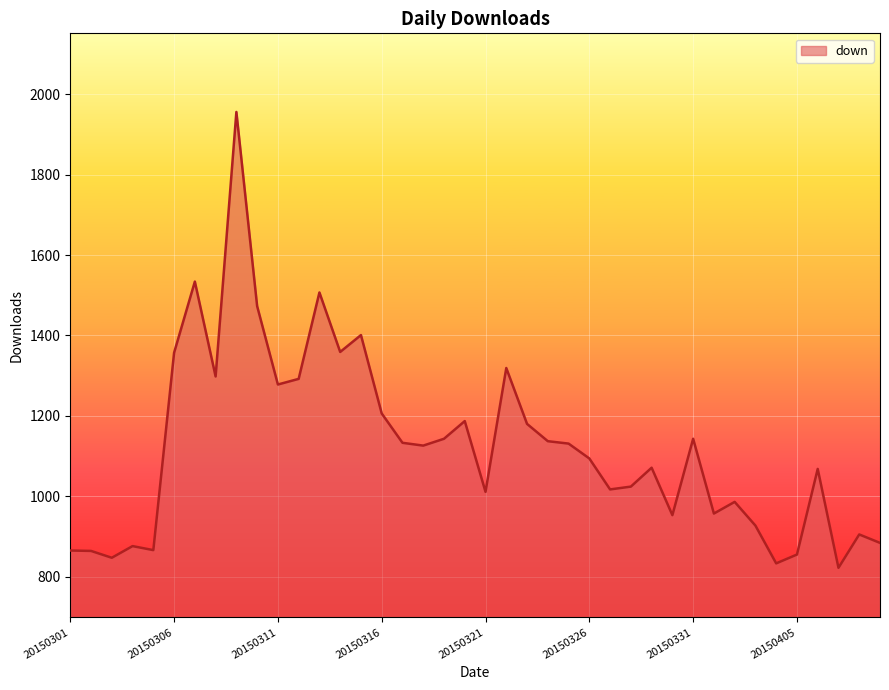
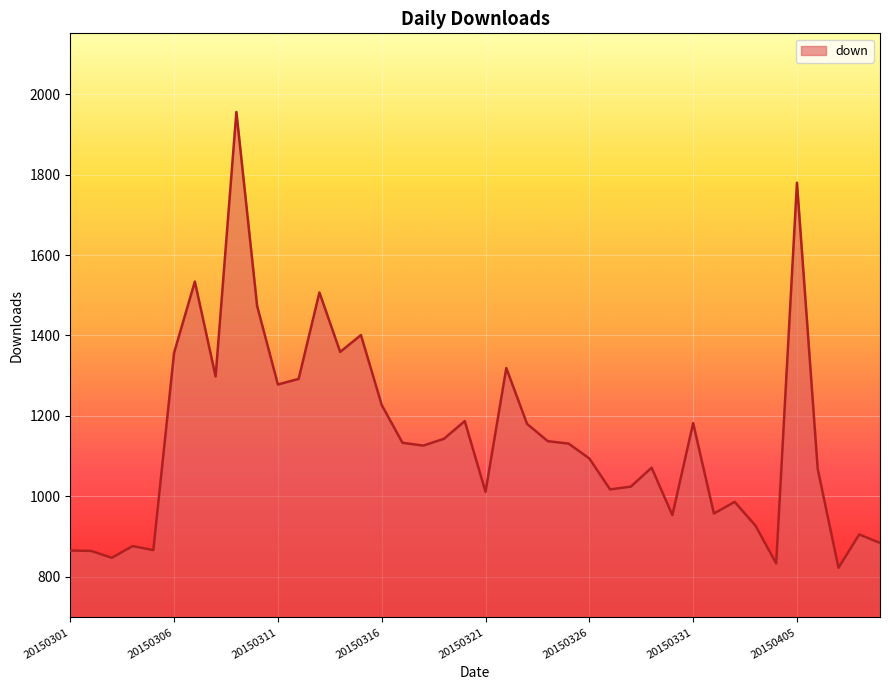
  {
    "20150301": 870,
    "20150306": 1360,
    "20150311": 1280,
-   "20150316": 1210,
+   "20150316": 1230,
    "20150321": 1010,
    "20150326": 1090,
-   "20150331": 1140,
-   "20150405": 860
+   "20150331": 1180,
+   "20150405": 1780
  }
